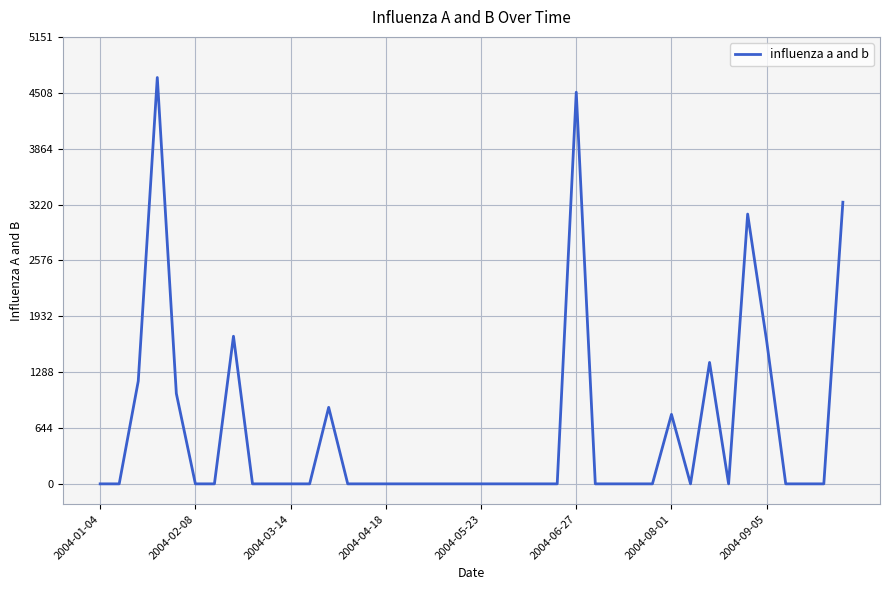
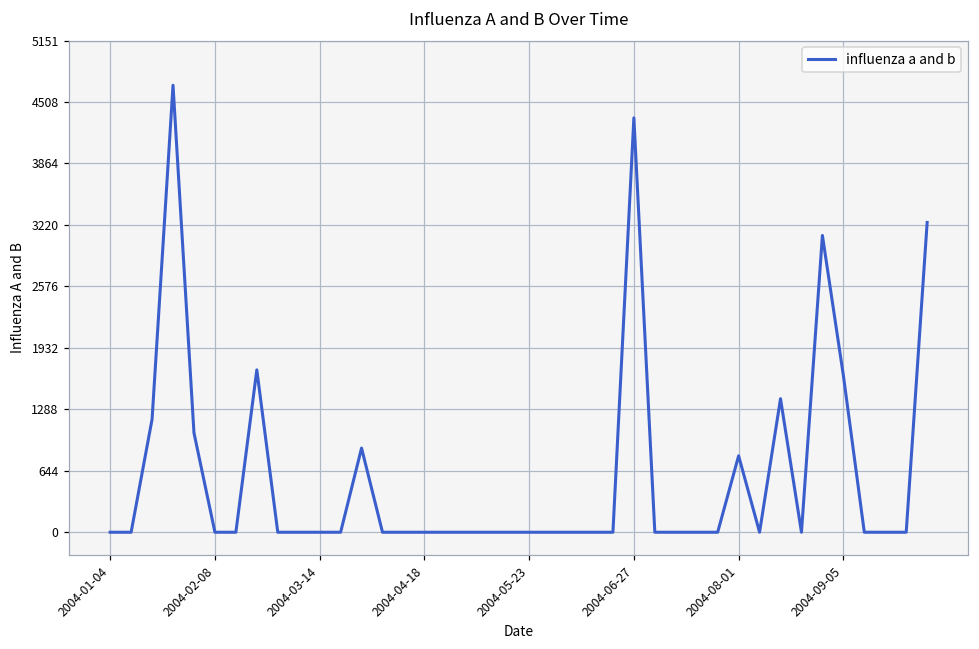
  {
    "2004-01-04": 0,
    "2004-02-08": 0,
    "2004-03-14": 0,
    "2004-04-18": 0,
    "2004-05-23": 0,
-   "2004-06-27": 4500,
+   "2004-06-27": 4300,
    "2004-08-01": 800,
    "2004-09-05": 1600
  }
